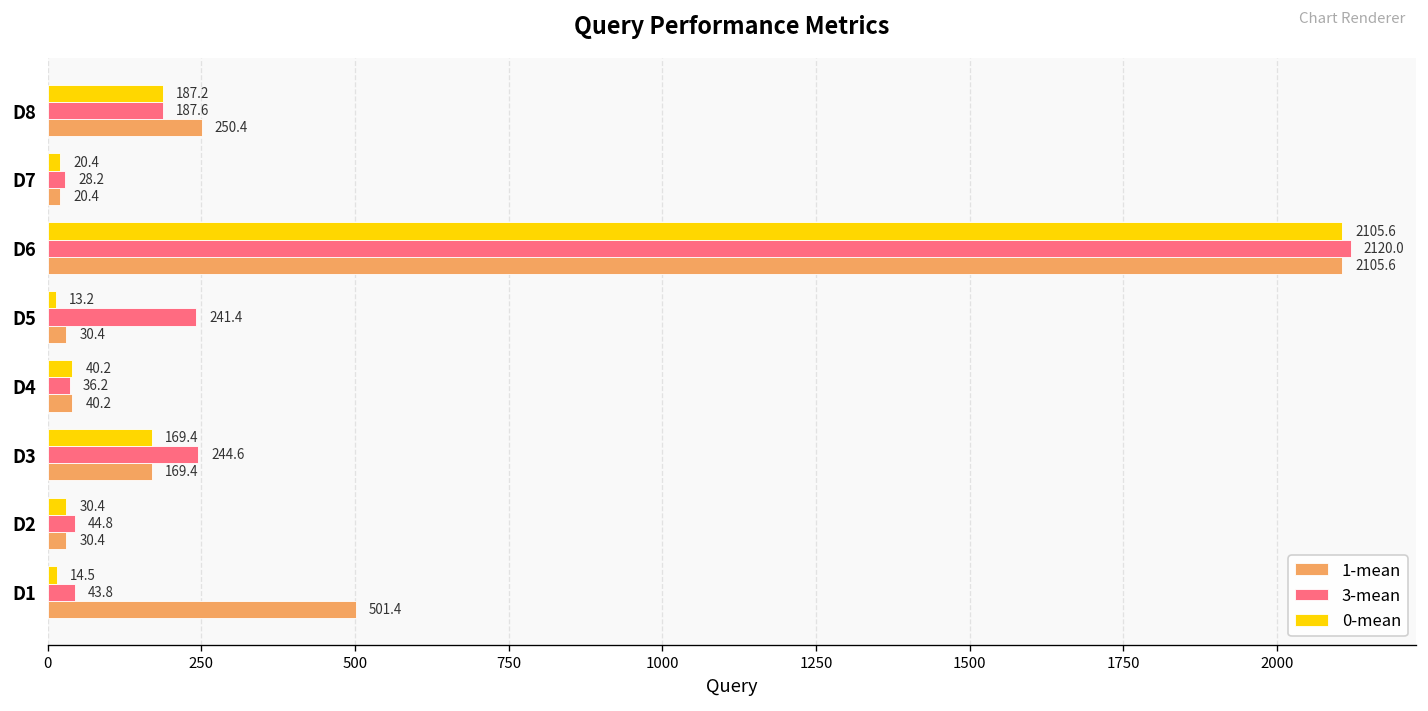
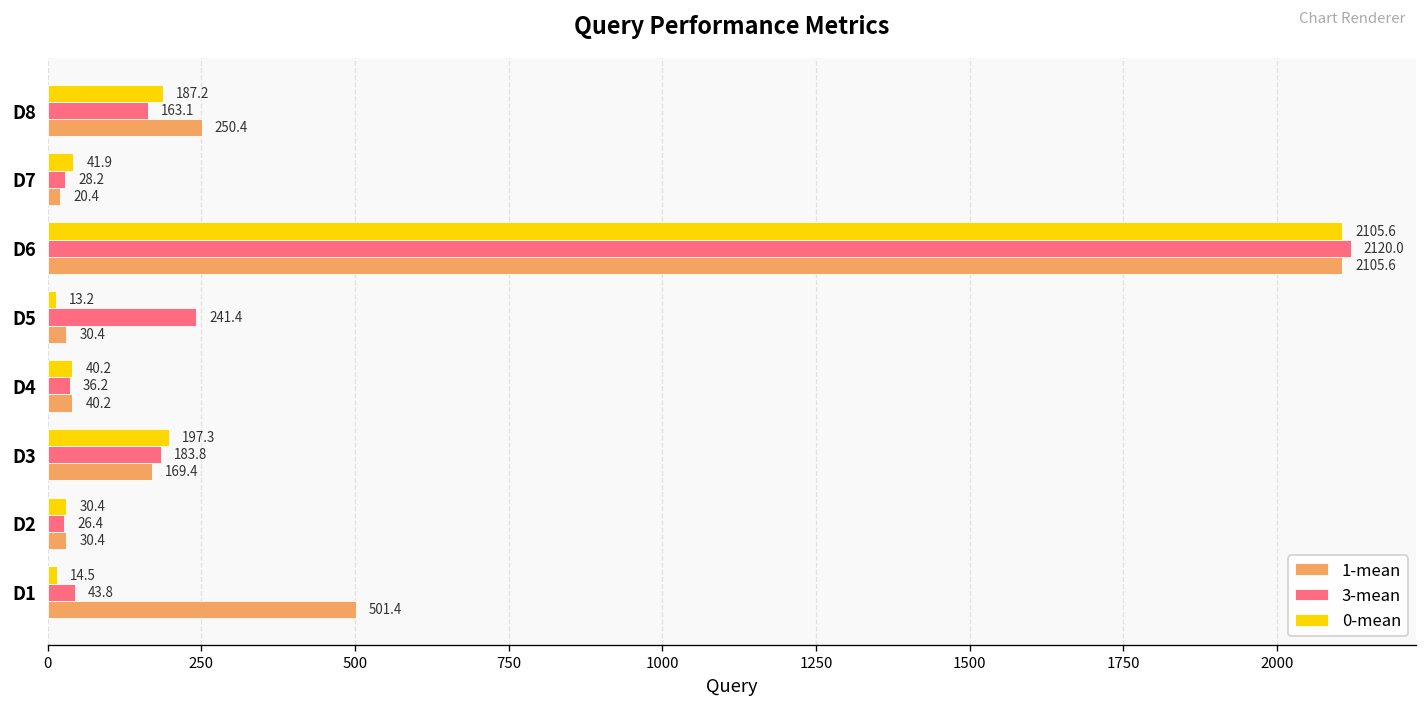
  {
    "1-mean": {
      "D8": 250.4,
      "D7": 20.4,
      "D6": 2105.6,
      "D5": 30.4,
      "D4": 40.2,
      "D3": 169.4,
      "D2": 30.4,
      "D1": 501.4
    },
    "3-mean": {
-     "D8": 187.6,
+     "D8": 163.1,
      "D7": 28.2,
      "D6": 2120.0,
      "D5": 241.4,
      "D4": 36.2,
-     "D3": 244.6,
-     "D2": 44.8,
+     "D3": 183.8,
+     "D2": 26.4,
      "D1": 43.8
    },
    "0-mean": {
      "D8": 187.2,
-     "D7": 20.4,
+     "D7": 41.9,
      "D6": 2105.6,
      "D5": 13.2,
      "D4": 40.2,
-     "D3": 169.4,
+     "D3": 197.3,
      "D2": 30.4,
      "D1": 14.5
    }
  }
